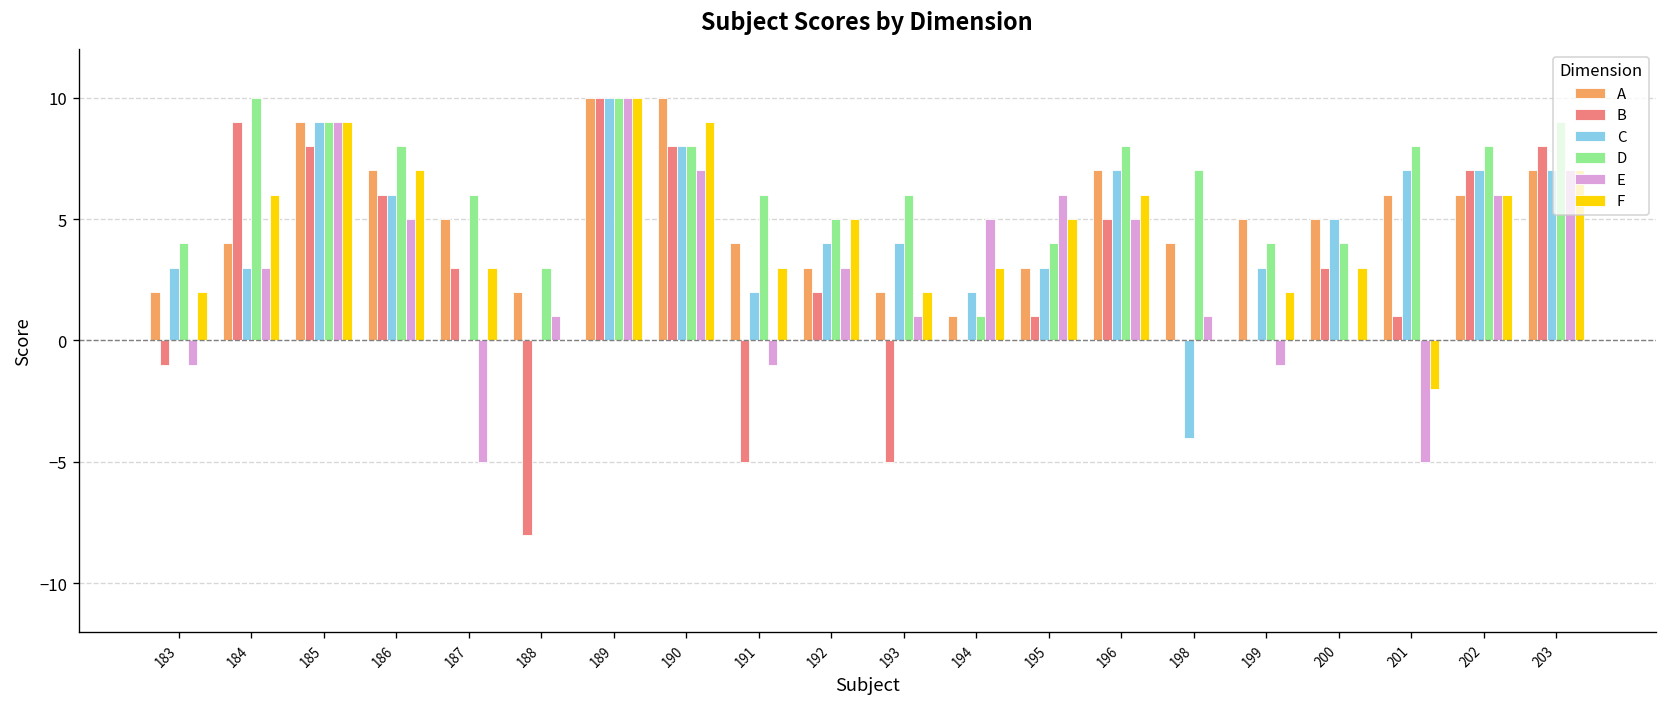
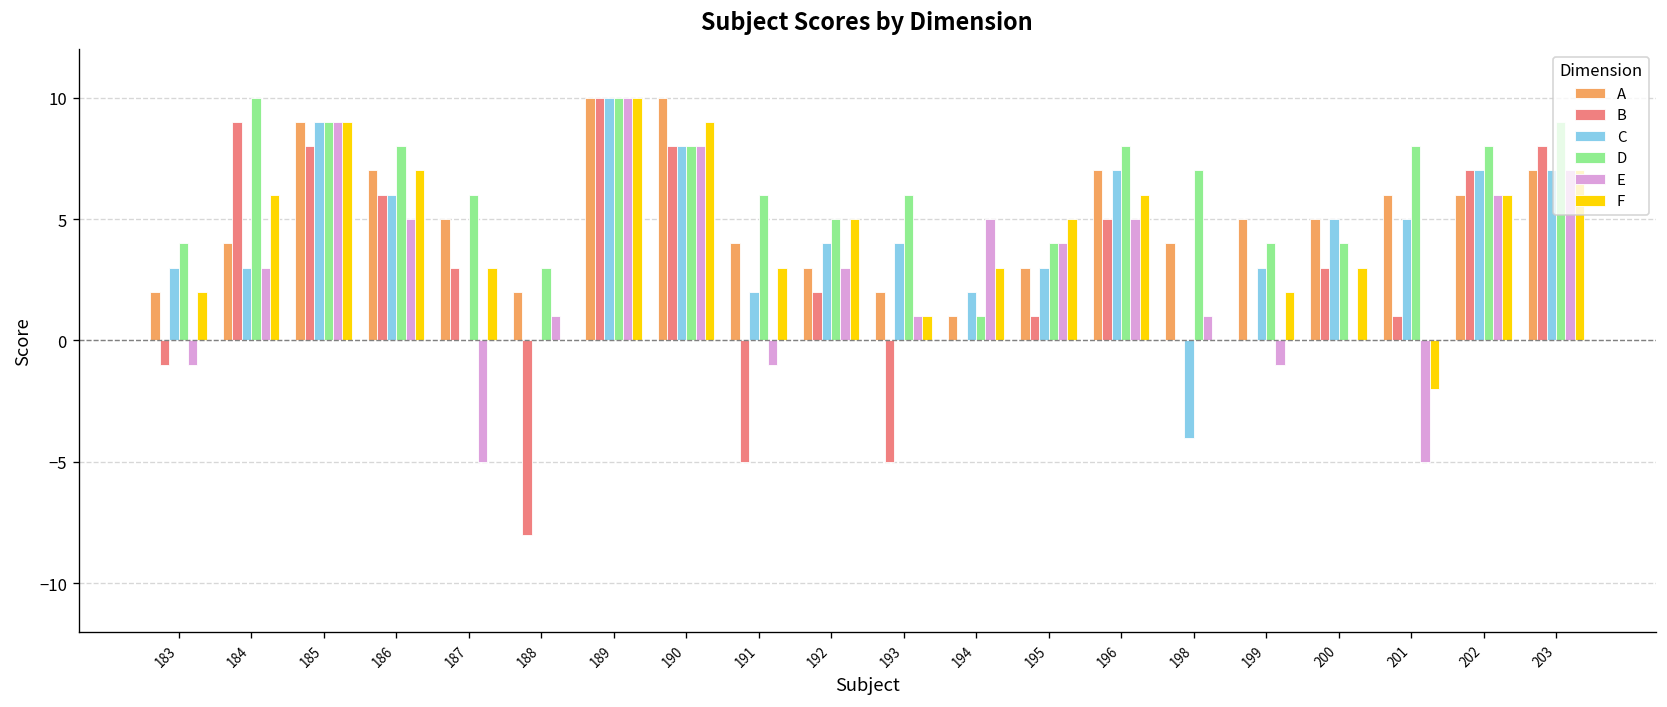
  {
    "C": {
      "183": 3,
      "184": 3,
      "185": 9,
      "186": 6,
      "187": 0,
      "188": 0,
      "189": 10,
      "190": 8,
      "191": 2,
      "192": 4,
      "193": 4,
      "194": 2,
      "195": 3,
      "196": 7,
      "198": -4,
      "199": 3,
      "200": 5,
-     "201": 7,
+     "201": 5,
      "202": 7,
      "203": 7
    },
    "D": {
      "183": 4,
      "184": 10,
      "185": 9,
      "186": 8,
      "187": 6,
      "188": 3,
      "189": 10,
      "190": 8,
      "191": 6,
      "192": 5,
      "193": 6,
      "194": 1,
      "195": 4,
      "196": 8,
      "198": 7,
      "199": 4,
      "200": 4,
      "201": 8,
      "202": 8
    },
    "E": {
      "183": -1,
      "184": 3,
      "185": 9,
      "186": 5,
      "187": -5,
      "188": 1,
      "189": 10,
-     "190": 7,
+     "190": 8,
      "191": -1,
      "192": 3,
      "193": 1,
      "194": 5,
-     "195": 6,
+     "195": 4,
      "196": 5,
      "198": 1,
      "199": -1,
      "200": 0,
      "201": -5,
      "202": 6
    },
    "F": {
      "183": 2,
      "184": 6,
      "185": 9,
      "186": 7,
      "187": 3,
      "188": 0,
      "189": 10,
      "190": 9,
      "191": 3,
      "192": 5,
-     "193": 2,
+     "193": 1,
      "194": 3,
      "195": 5,
      "196": 6,
      "198": 0,
      "199": 2,
      "200": 3,
      "201": -2,
      "202": 6
    }
  }
